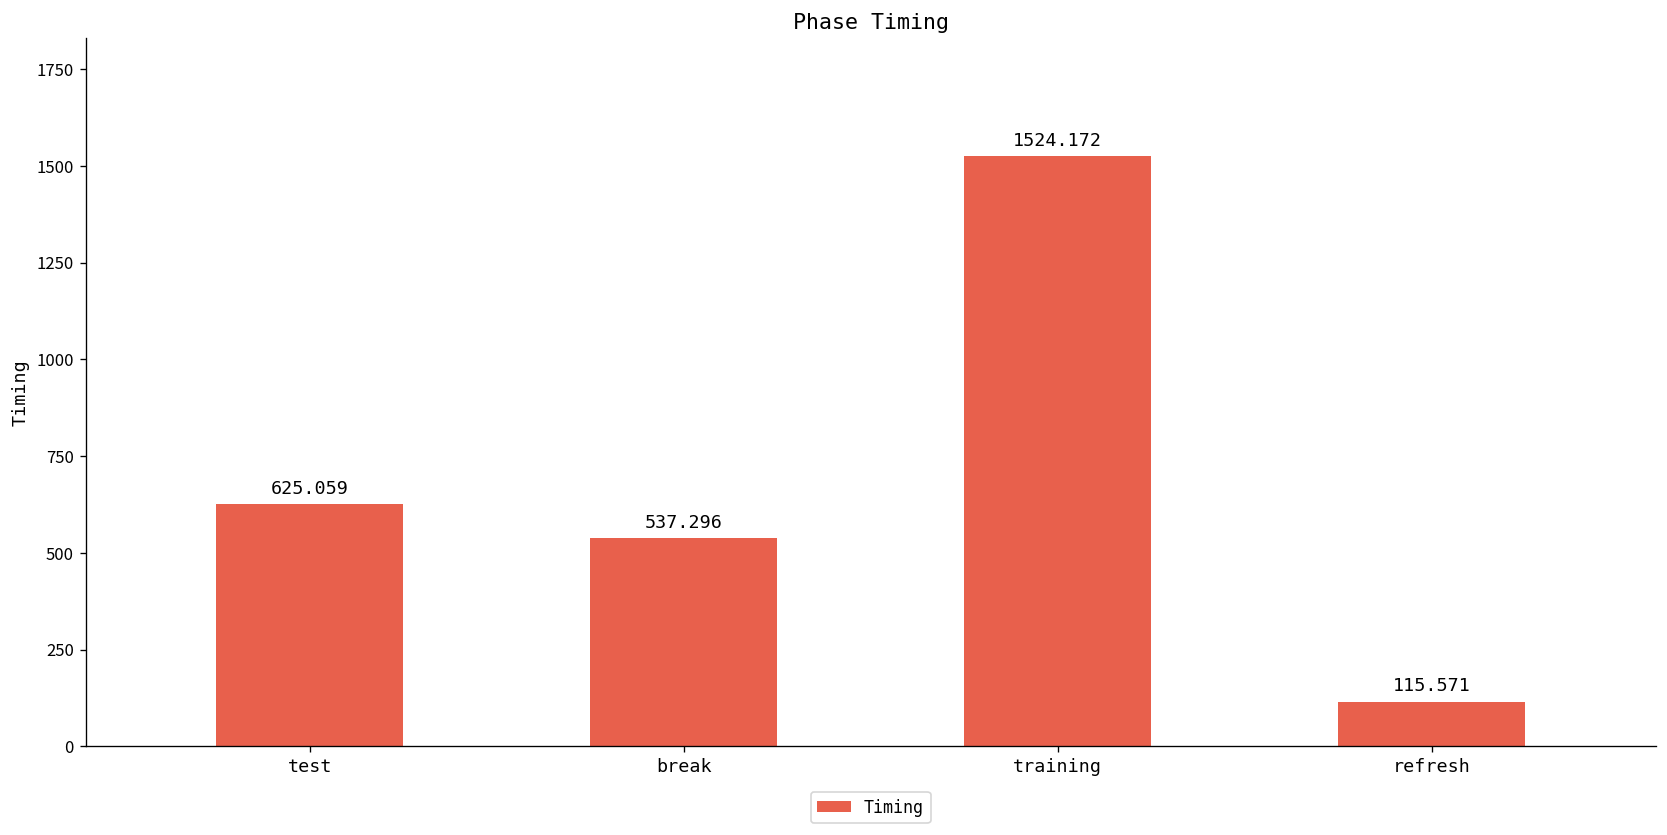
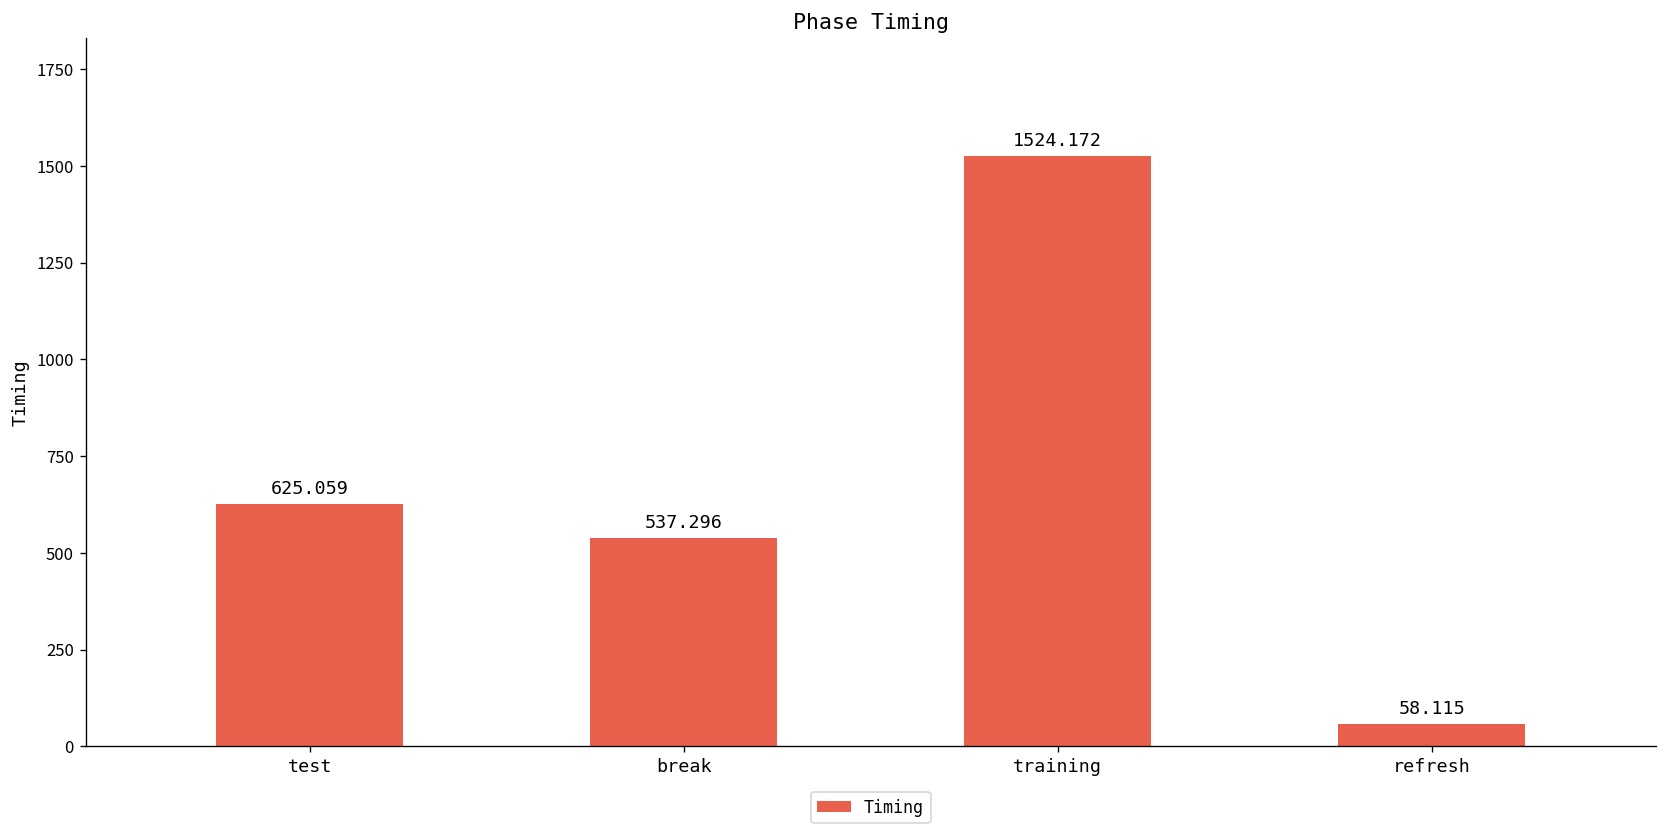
  {
    "test": 625.059,
    "break": 537.296,
    "training": 1524.172,
-   "refresh": 115.571
+   "refresh": 58.115
  }
